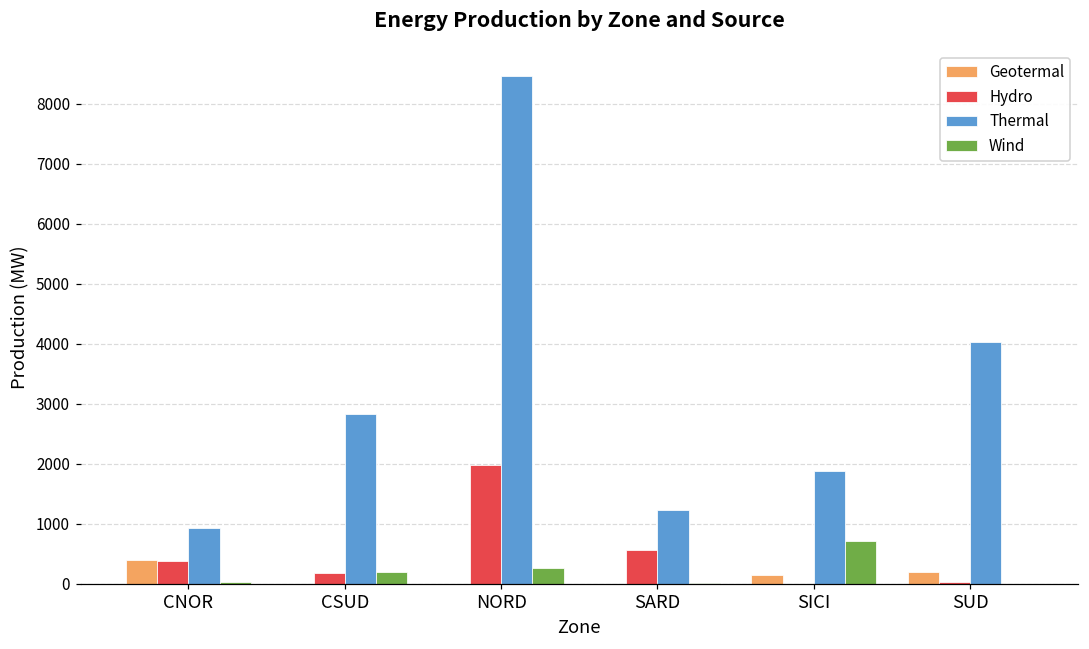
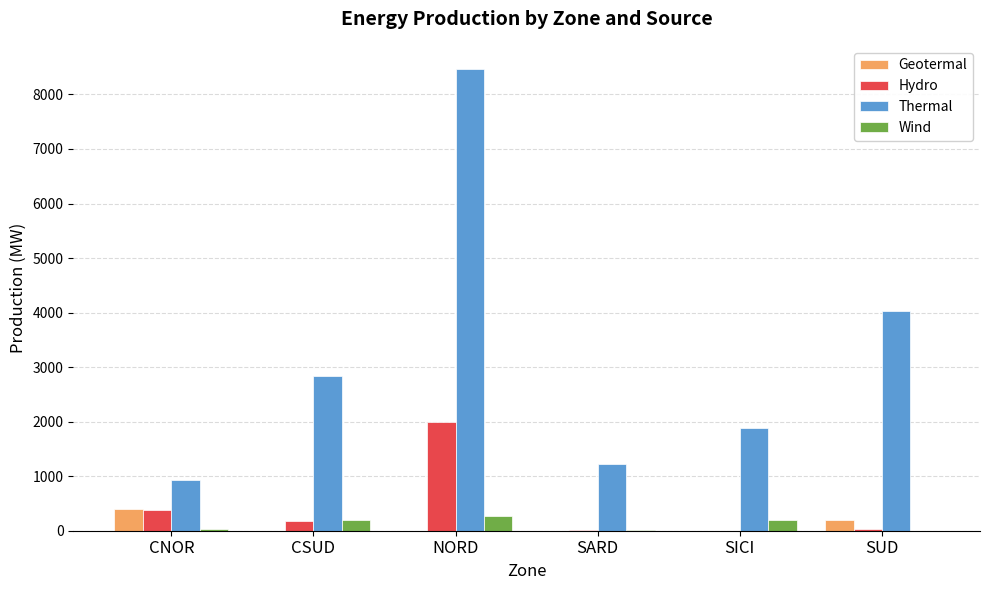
  {
    "Geotermal": {
      "CNOR": 400,
      "CSUD": 0,
      "NORD": 0,
      "SARD": 0,
-     "SICI": 100,
+     "SICI": 0,
      "SUD": 200
    },
    "Hydro": {
      "CNOR": 400,
      "CSUD": 200,
      "NORD": 2000,
-     "SARD": 600
+     "SARD": 0
    },
    "Thermal": {
      "CNOR": 900,
      "CSUD": 2800,
      "NORD": 8500,
      "SARD": 1200,
      "SICI": 1900,
      "SUD": 4000
    },
    "Wind": {
      "CSUD": 200,
      "NORD": 300,
-     "SICI": 700,
+     "SICI": 200,
      "SUD": 0
    }
  }
